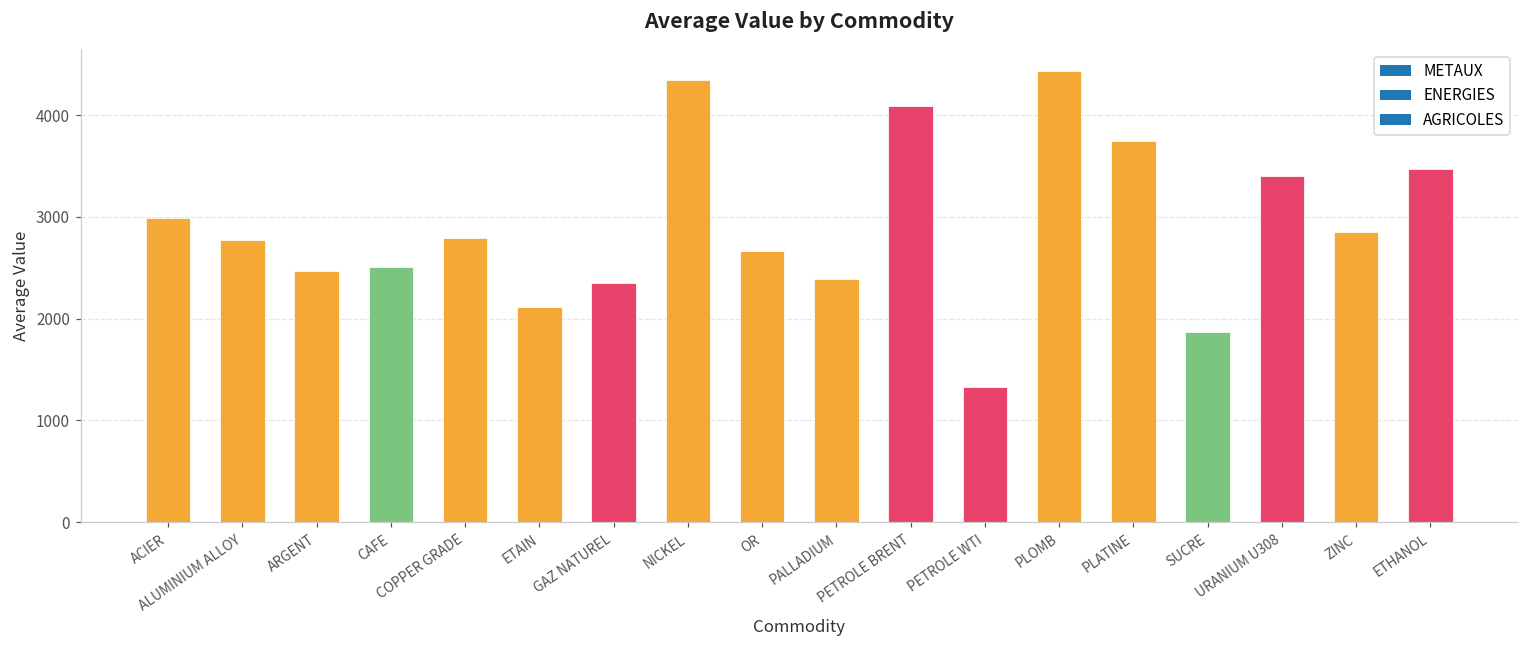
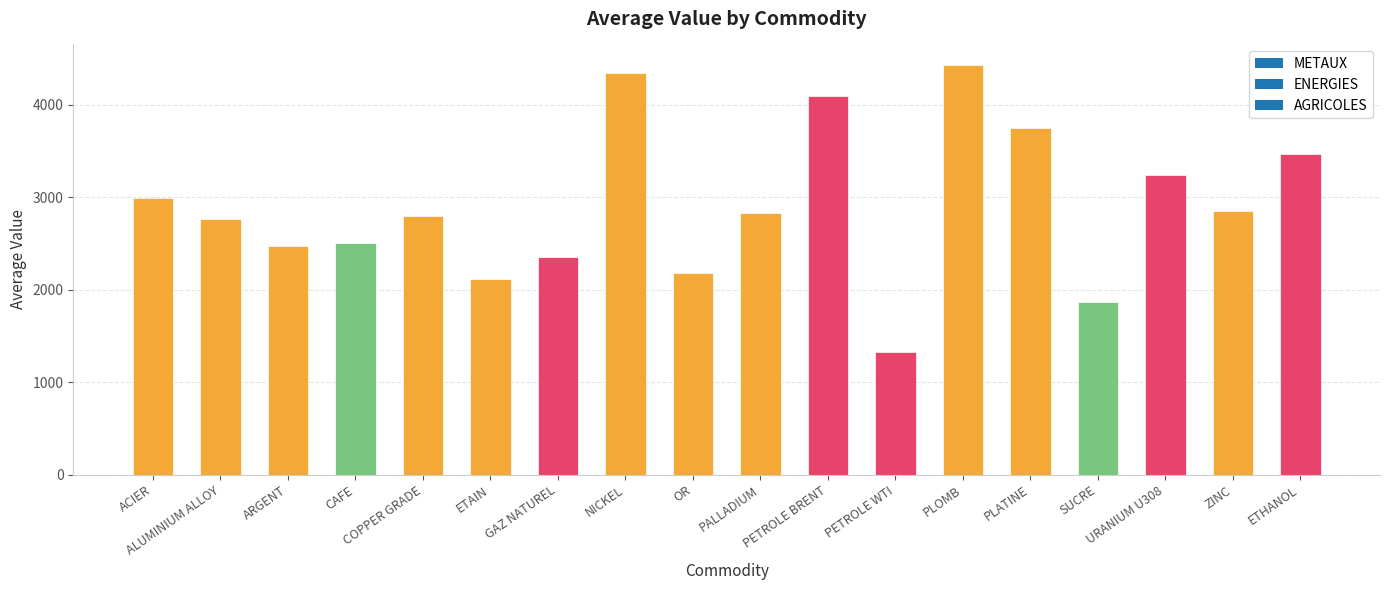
  {
    "ACIER": 3000,
    "ALUMINIUM ALLOY": 2800,
    "ARGENT": 2500,
    "CAFE": 2500,
    "COPPER GRADE": 2800,
    "ETAIN": 2100,
    "GAZ NATUREL": 2400,
    "NICKEL": 4300,
-   "OR": 2700,
-   "PALLADIUM": 2400,
+   "OR": 2200,
+   "PALLADIUM": 2800,
    "PETROLE BRENT": 4100,
    "PETROLE WTI": 1300,
    "PLOMB": 4400,
    "PLATINE": 3800,
    "SUCRE": 1900,
-   "URANIUM U308": 3400,
+   "URANIUM U308": 3200,
    "ZINC": 2900,
    "ETHANOL": 3500
  }
